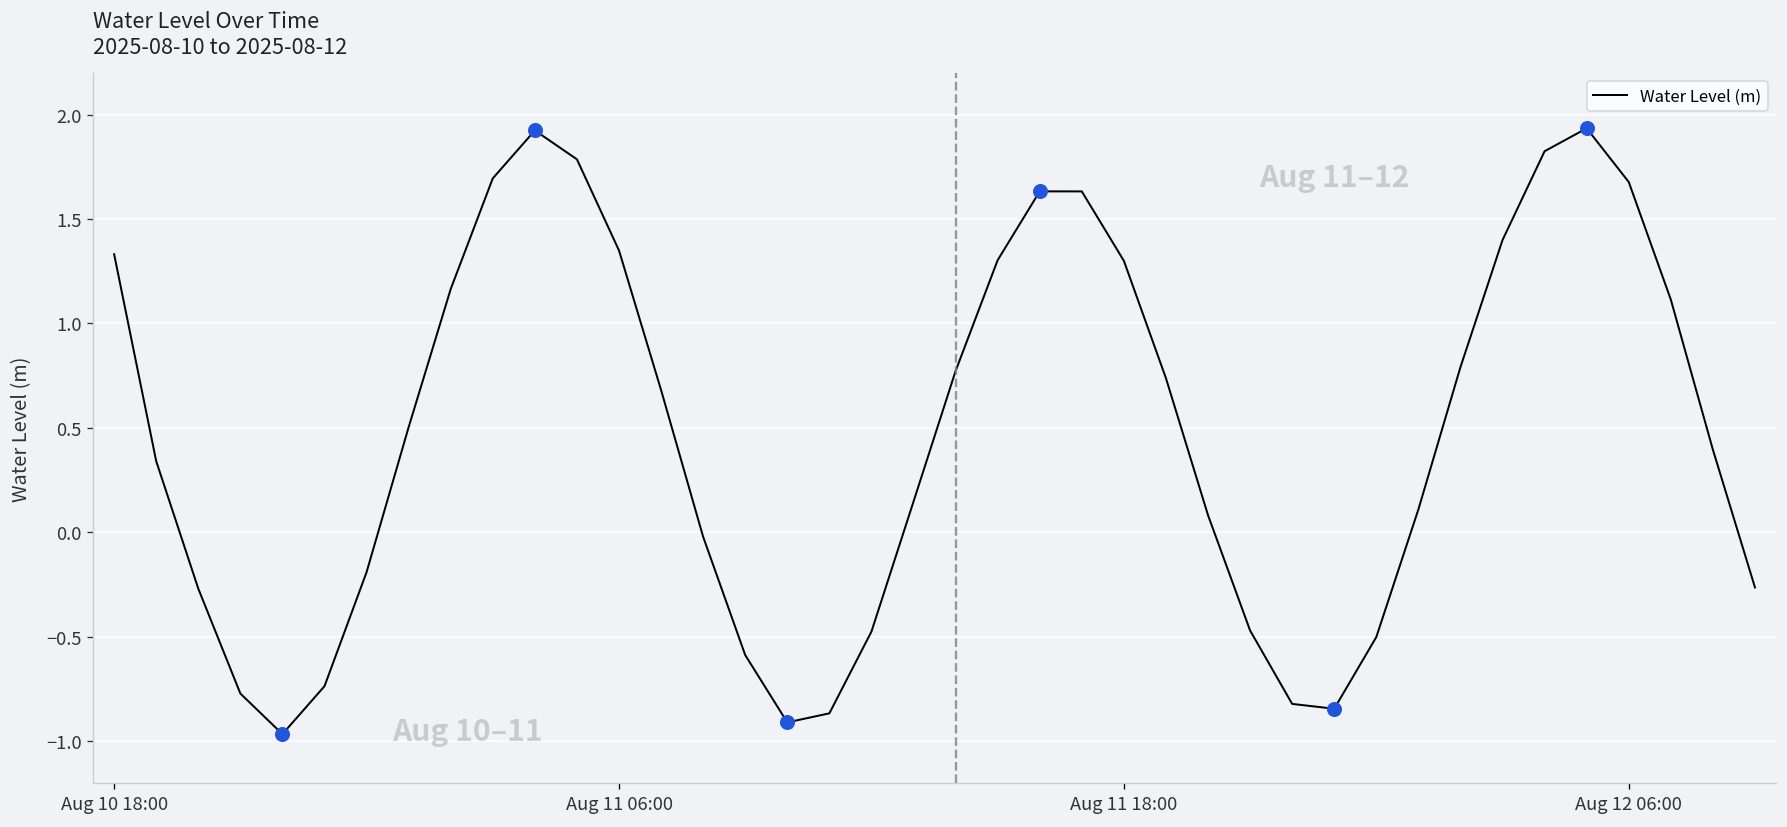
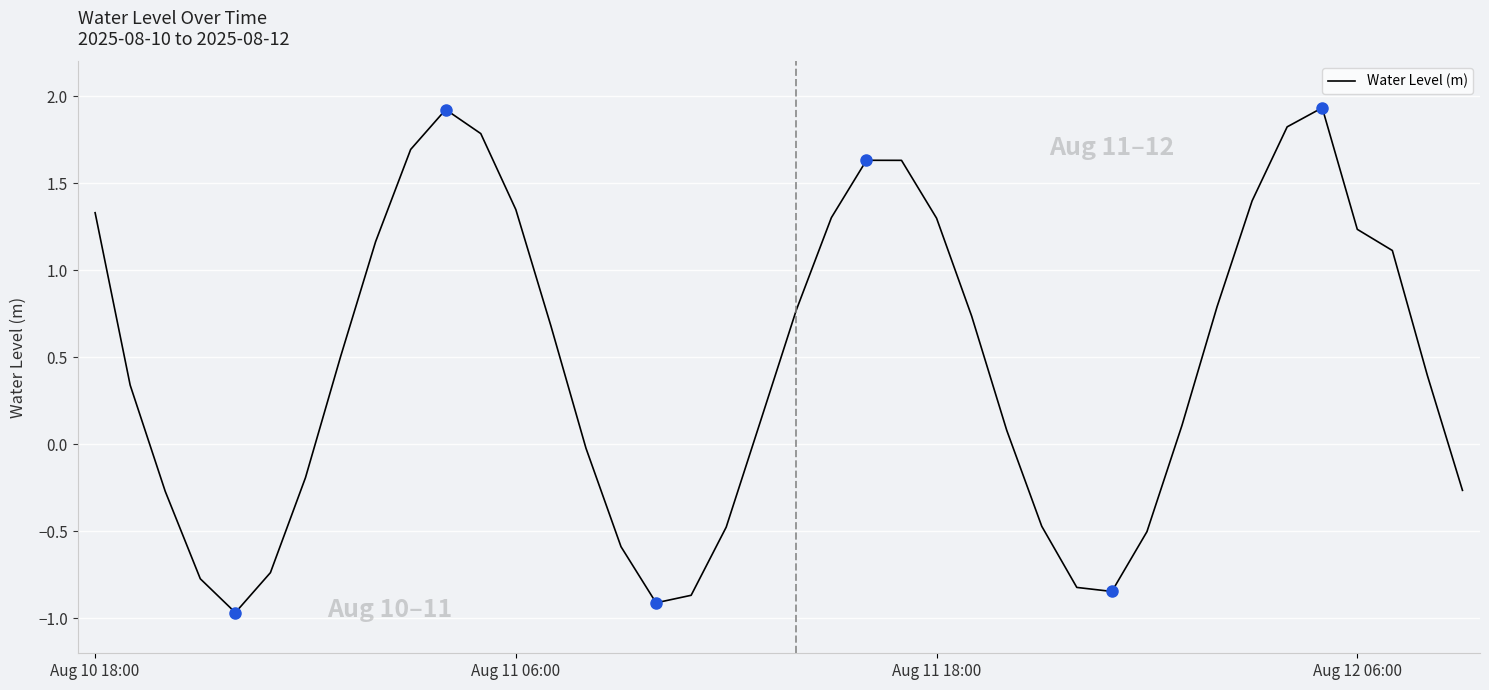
  {
    "Water Level (m)": {
      "Aug 10 18:00": 1.33,
      "Aug 11 06:00": 1.35,
      "Aug 11 18:00": 1.30,
-     "Aug 12 06:00": 1.68
+     "Aug 12 06:00": 1.24
    }
  }
